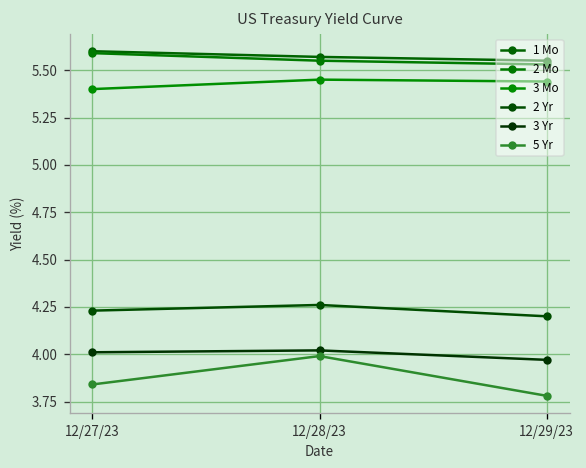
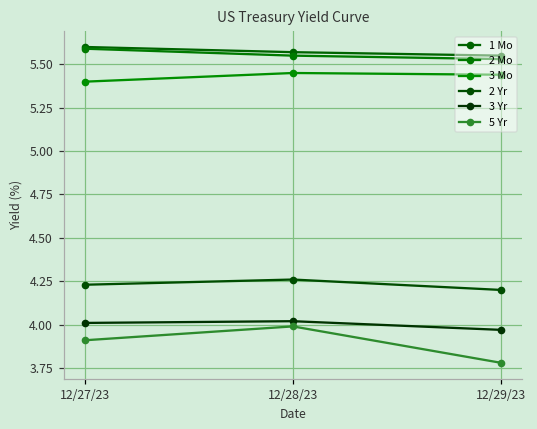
  {
    "5 Yr": {
-     "12/27/23": 3.84,
+     "12/27/23": 3.91,
      "12/28/23": 3.99,
      "12/29/23": 3.78
    }
  }
